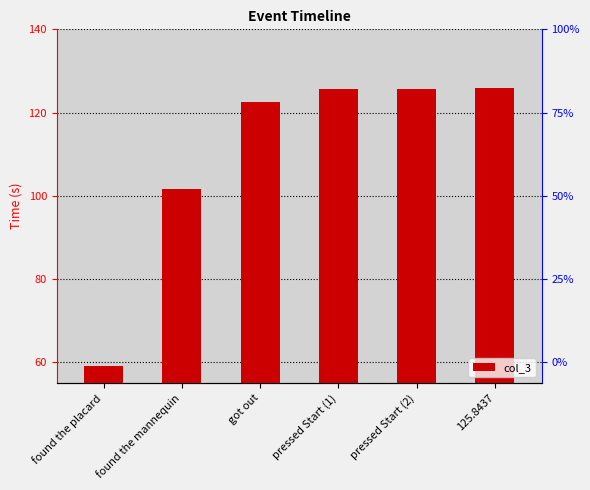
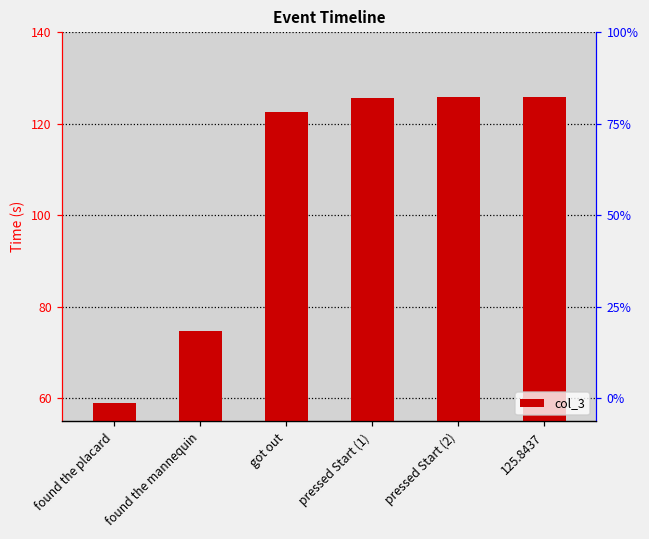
  {
    "found the placard": 59,
-   "found the mannequin": 102,
+   "found the mannequin": 75,
    "got out": 123,
    "pressed Start (1)": 126,
    "pressed Start (2)": 126,
    "125.8437": 126
  }
